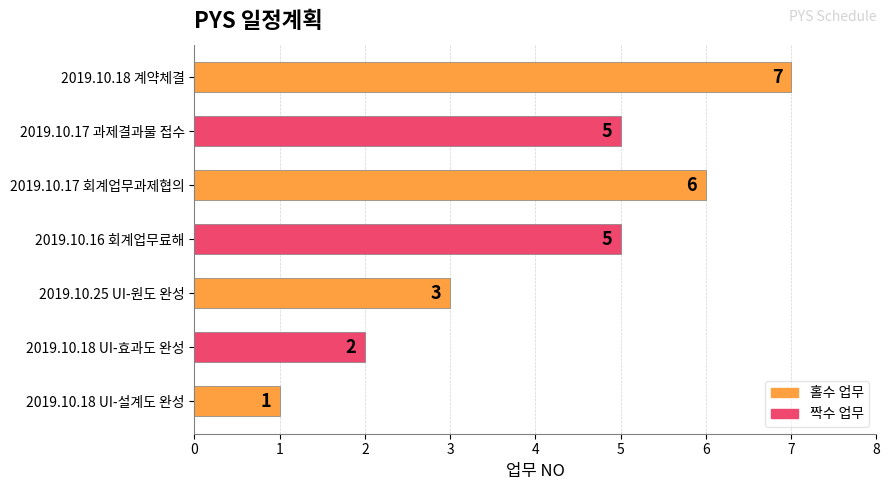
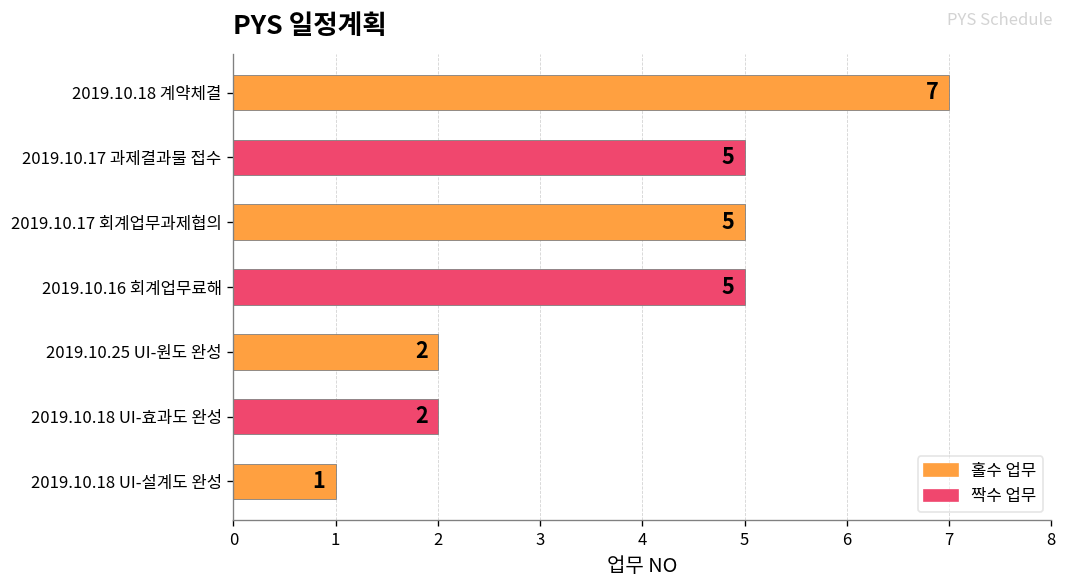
  {
    "2019.10.18 계약체결": 7,
    "2019.10.17 과제결과물 접수": 5,
-   "2019.10.17 회계업무과제협의": 6,
+   "2019.10.17 회계업무과제협의": 5,
    "2019.10.16 회계업무료해": 5,
-   "2019.10.25 UI-원도 완성": 3,
+   "2019.10.25 UI-원도 완성": 2,
    "2019.10.18 UI-효과도 완성": 2,
    "2019.10.18 UI-설계도 완성": 1
  }
